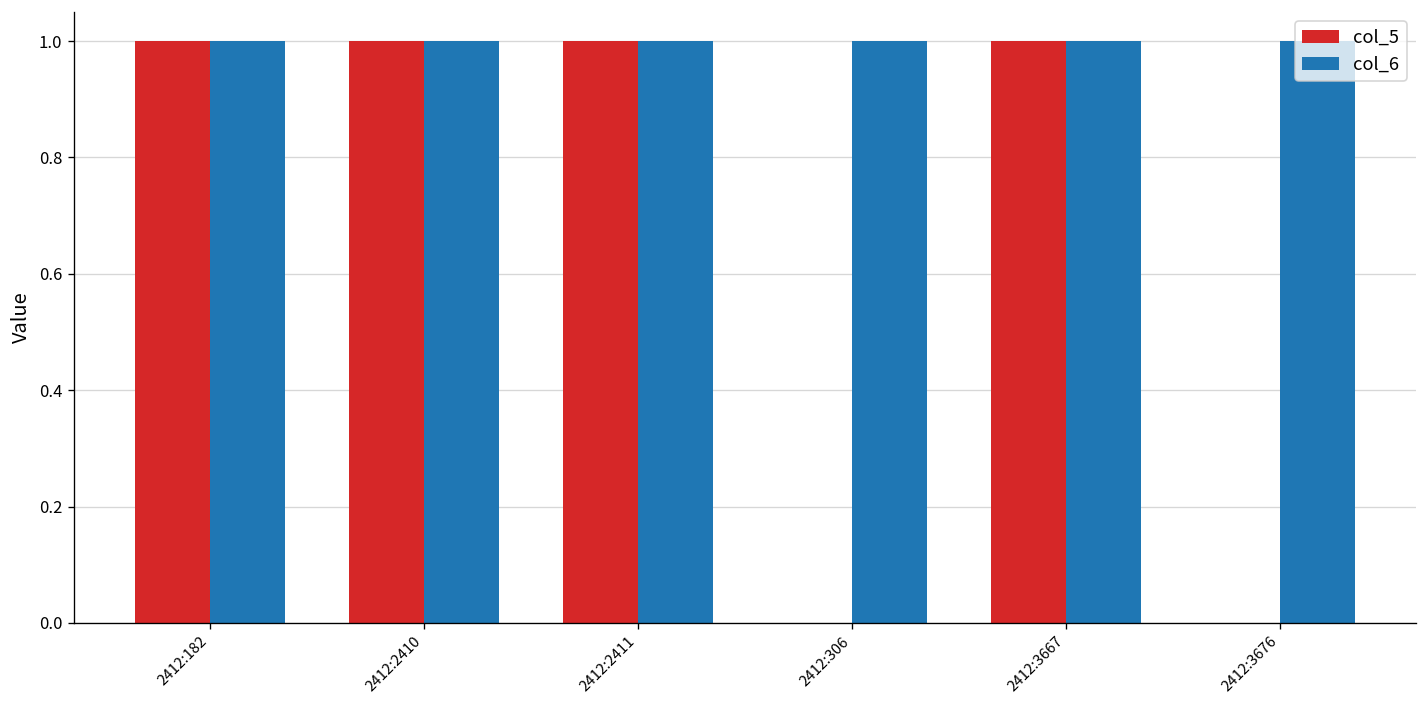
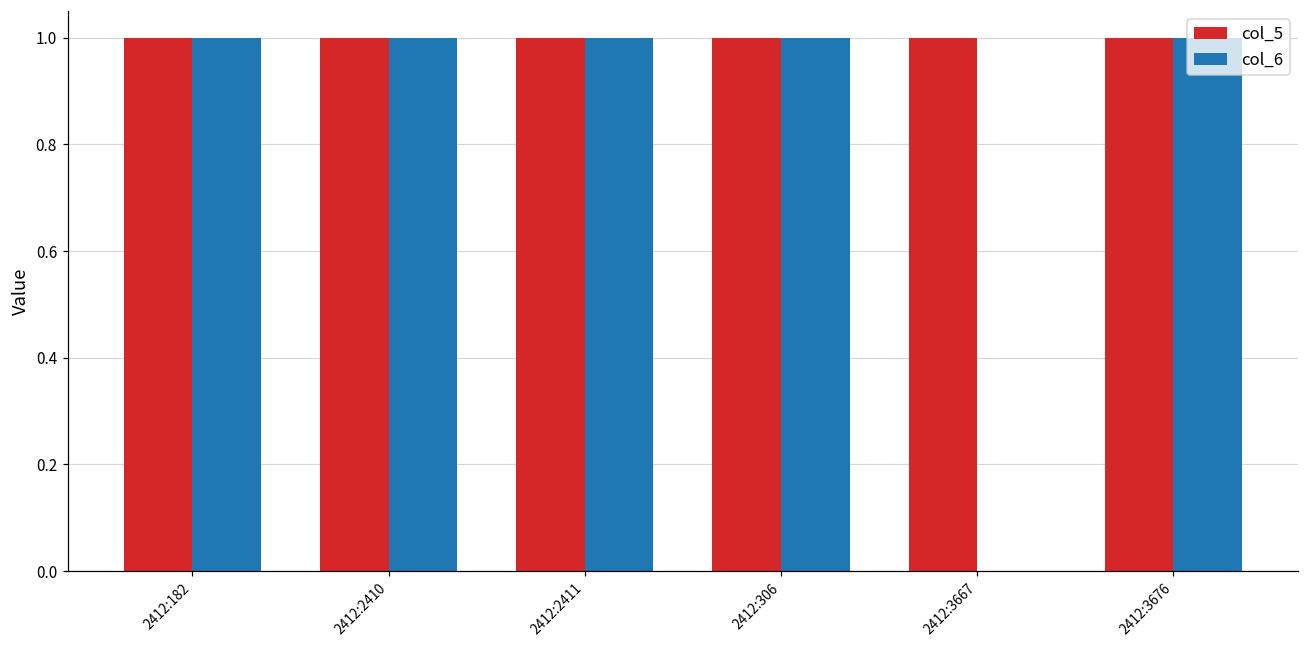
  {
    "col_5": {
      "2412:182": 1,
      "2412:2410": 1,
      "2412:2411": 1,
-     "2412:306": 0,
+     "2412:306": 1,
      "2412:3667": 1,
-     "2412:3676": 0
+     "2412:3676": 1
    },
    "col_6": {
      "2412:182": 1,
      "2412:2410": 1,
      "2412:2411": 1,
      "2412:306": 1,
-     "2412:3667": 1
+     "2412:3667": 0
    }
  }
